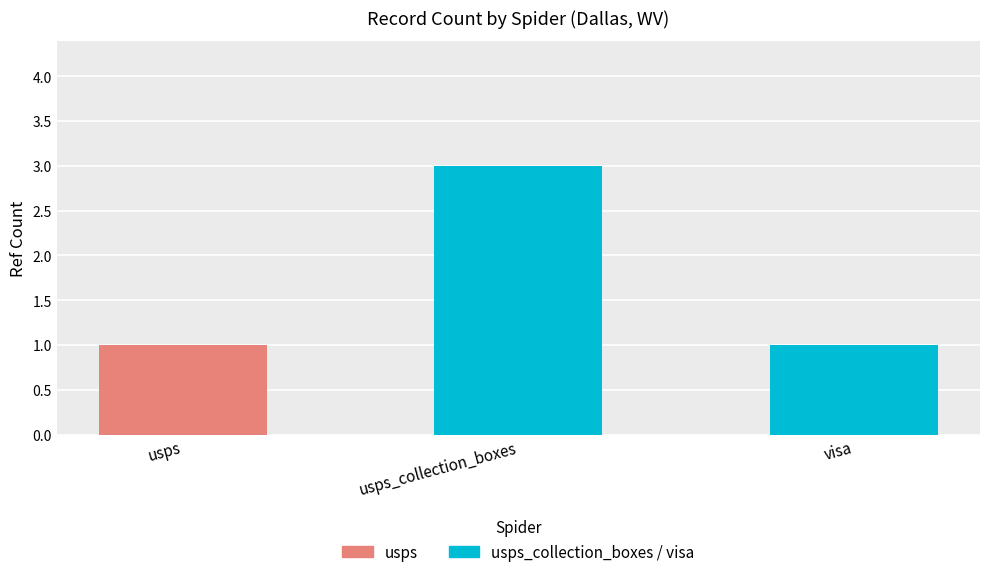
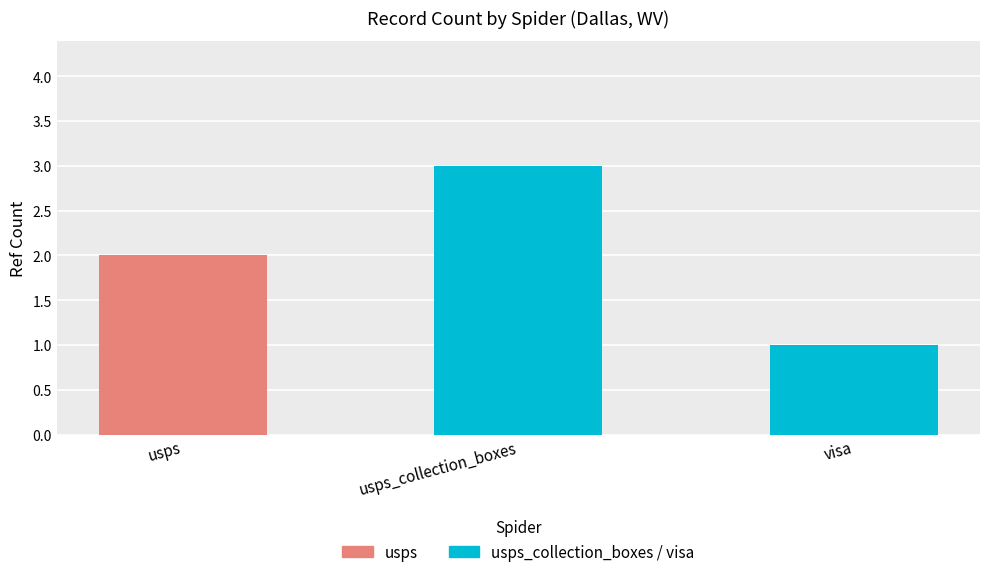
  {
    "usps": {
-     "usps": 1
+     "usps": 2
    },
    "usps_collection_boxes / visa": {
      "usps_collection_boxes": 3,
      "visa": 1
    }
  }
